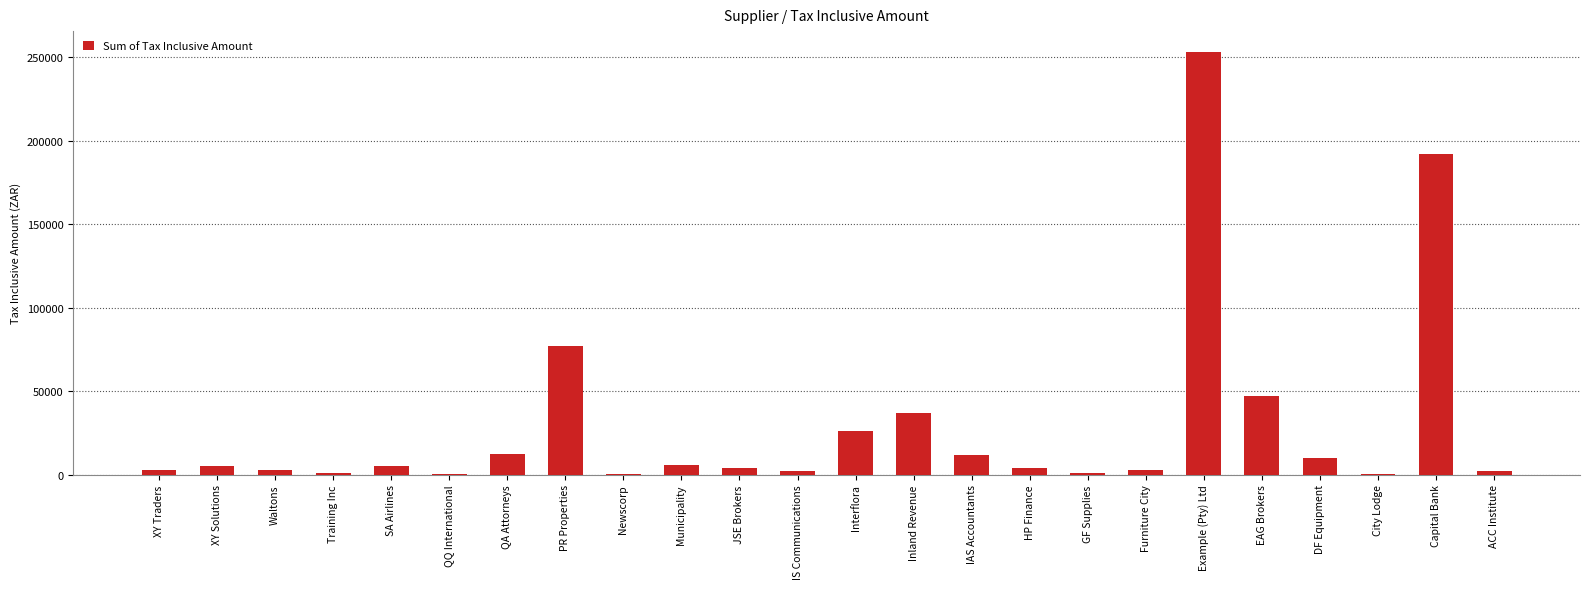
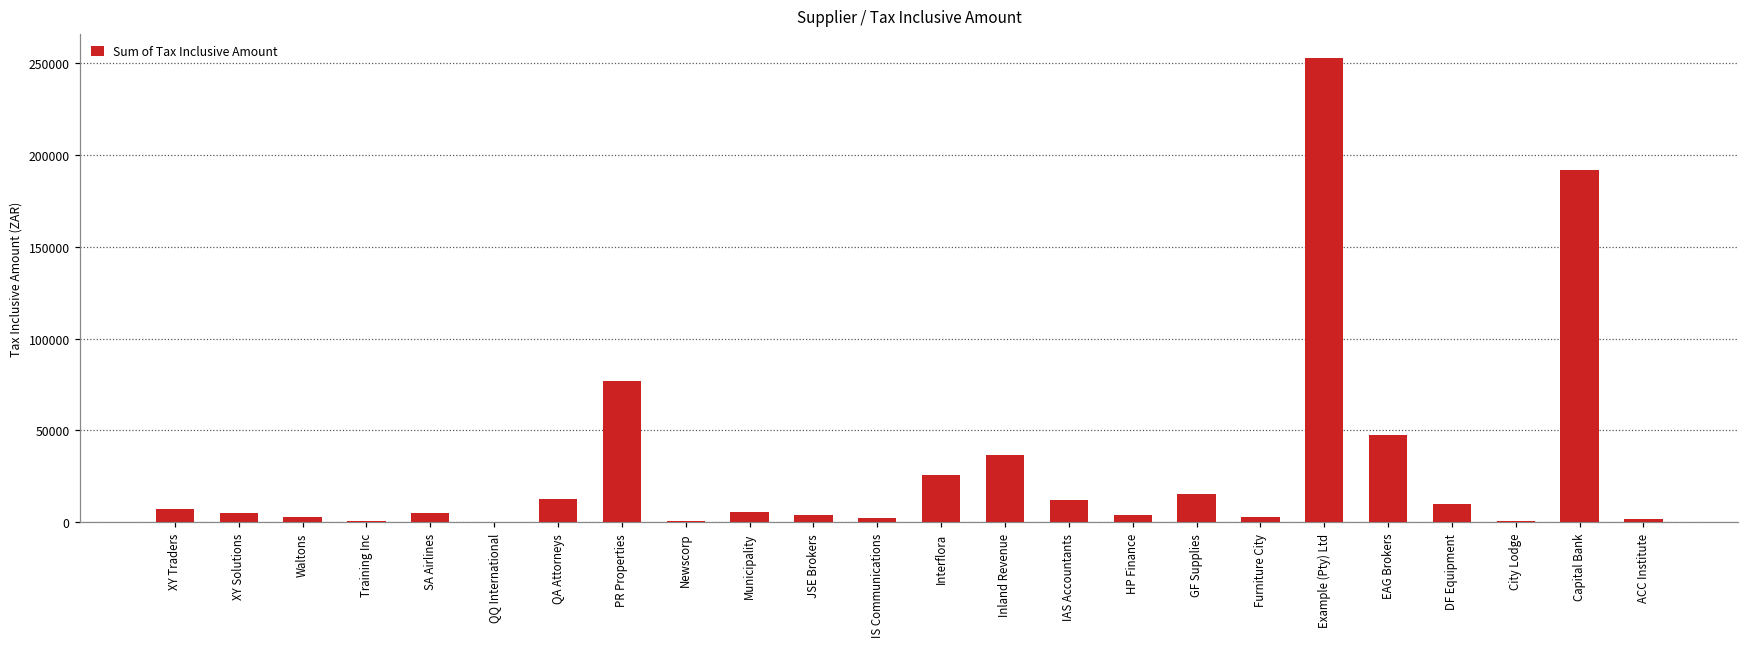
  {
-   "XY Traders": 3000,
+   "XY Traders": 7000,
    "XY Solutions": 5000,
    "Waltons": 3000,
    "SA Airlines": 5000,
    "QA Attorneys": 13000,
    "PR Properties": 77000,
    "Municipality": 6000,
    "JSE Brokers": 4000,
    "IS Communications": 2000,
    "Interflora": 26000,
    "Inland Revenue": 37000,
    "IAS Accountants": 12000,
    "HP Finance": 4000,
-   "GF Supplies": 1000,
+   "GF Supplies": 16000,
    "Furniture City": 3000,
    "Example (Pty) Ltd": 253000,
    "EAG Brokers": 47000,
    "DF Equipment": 10000,
    "Capital Bank": 192000,
    "ACC Institute": 2000
  }
